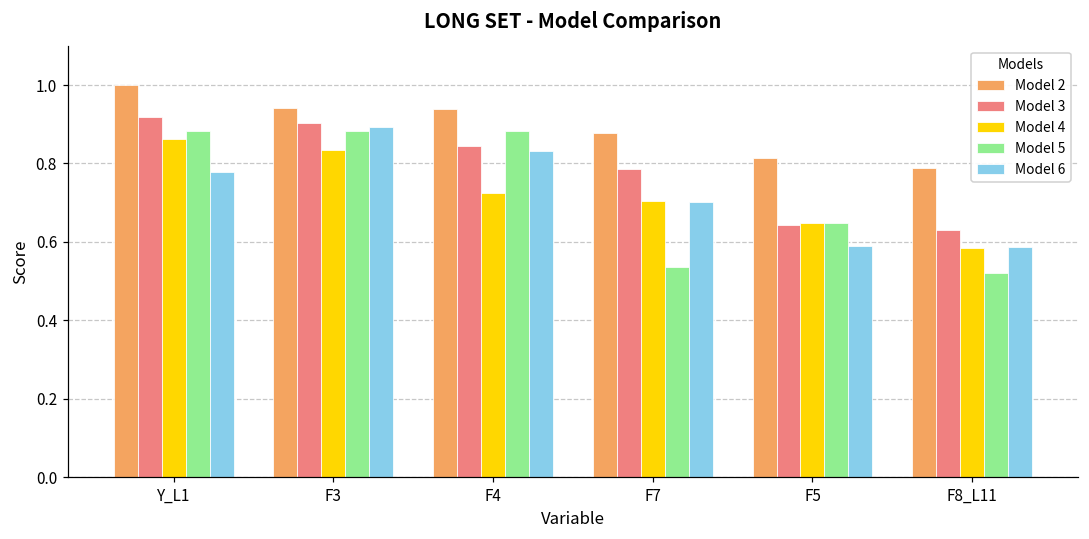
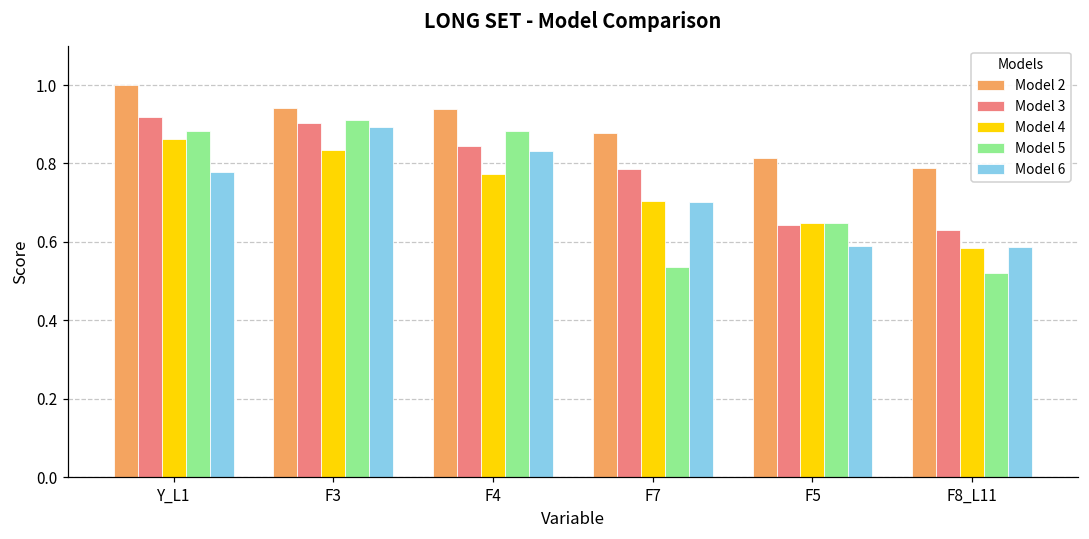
  {
    "Model 4": {
      "Y_L1": 0.86,
      "F3": 0.83,
-     "F4": 0.72,
+     "F4": 0.77,
      "F7": 0.70,
      "F5": 0.65,
      "F8_L11": 0.58
    },
    "Model 5": {
      "Y_L1": 0.88,
-     "F3": 0.88,
+     "F3": 0.91,
      "F4": 0.88,
      "F7": 0.54,
      "F5": 0.65,
      "F8_L11": 0.52
    },
    "Model 6": {
      "Y_L1": 0.78,
      "F3": 0.89,
      "F4": 0.83,
      "F7": 0.70,
      "F5": 0.59,
      "F8_L11": 0.59
    }
  }
